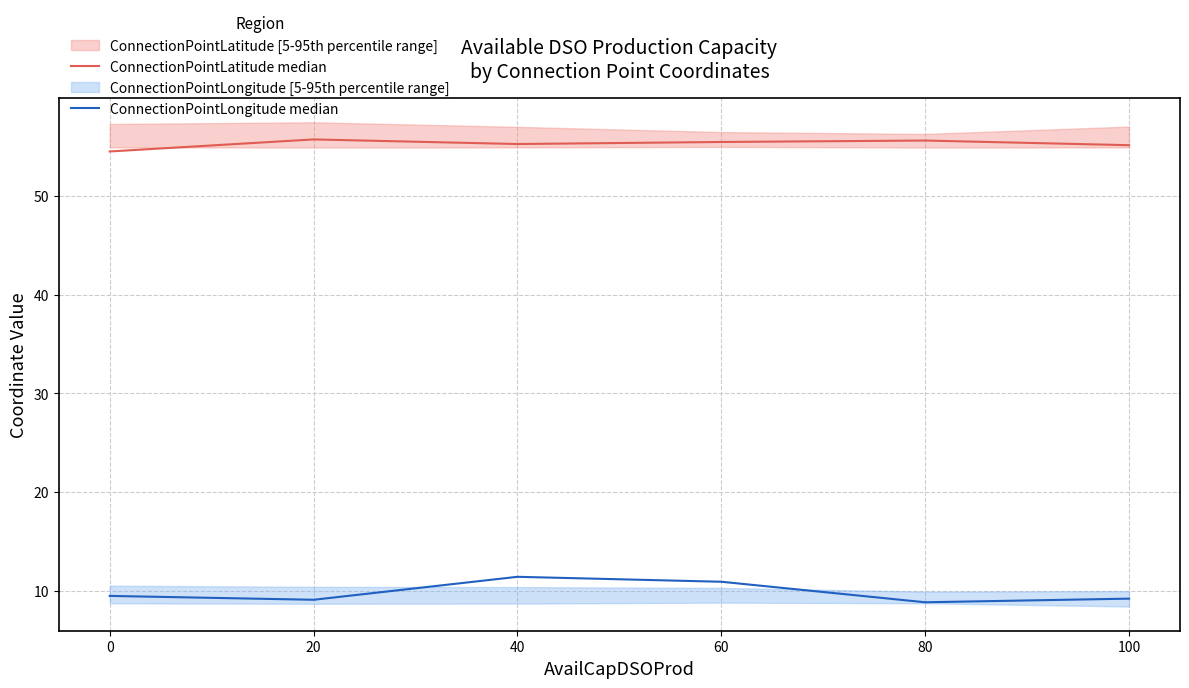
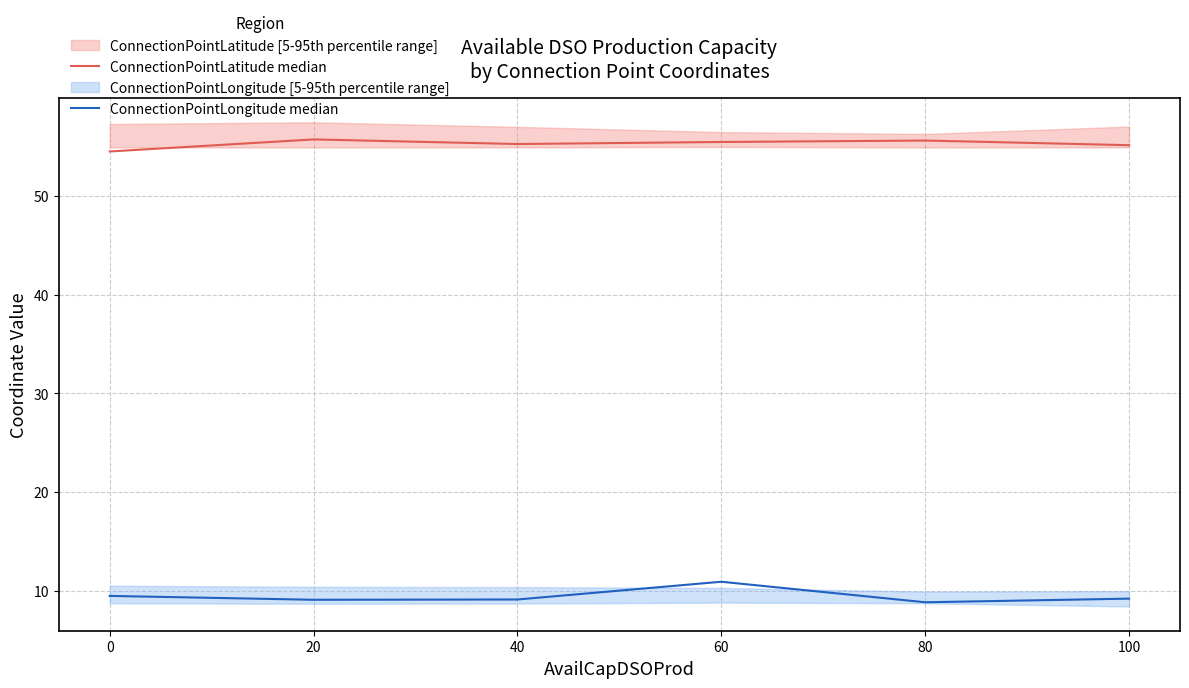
  {
    "ConnectionPointLatitude median": {
      "0": 54,
      "20": 56,
      "40": 55,
      "60": 55,
      "80": 56,
      "100": 55
    },
    "ConnectionPointLongitude median": {
      "0": 9,
      "20": 9,
-     "40": 11,
+     "40": 9,
      "60": 11,
      "80": 9,
      "100": 9
    }
  }
